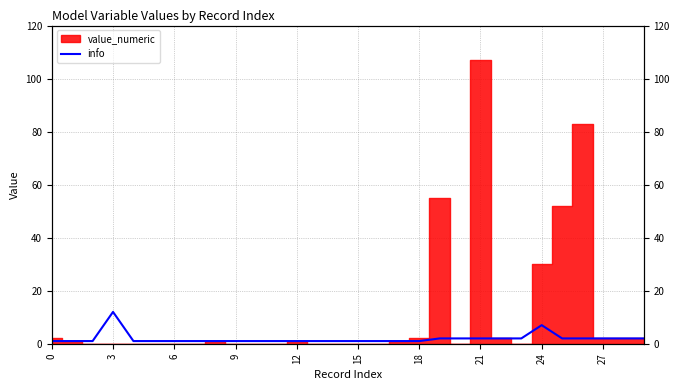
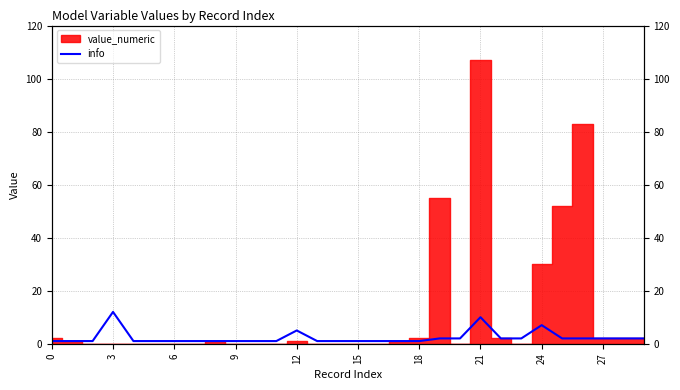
  {
    "info": {
      "0": 1,
      "3": 12,
      "6": 1,
      "9": 1,
-     "12": 1,
+     "12": 5,
      "15": 1,
      "18": 1,
-     "21": 2,
+     "21": 10,
      "24": 7,
      "27": 2
    }
  }
